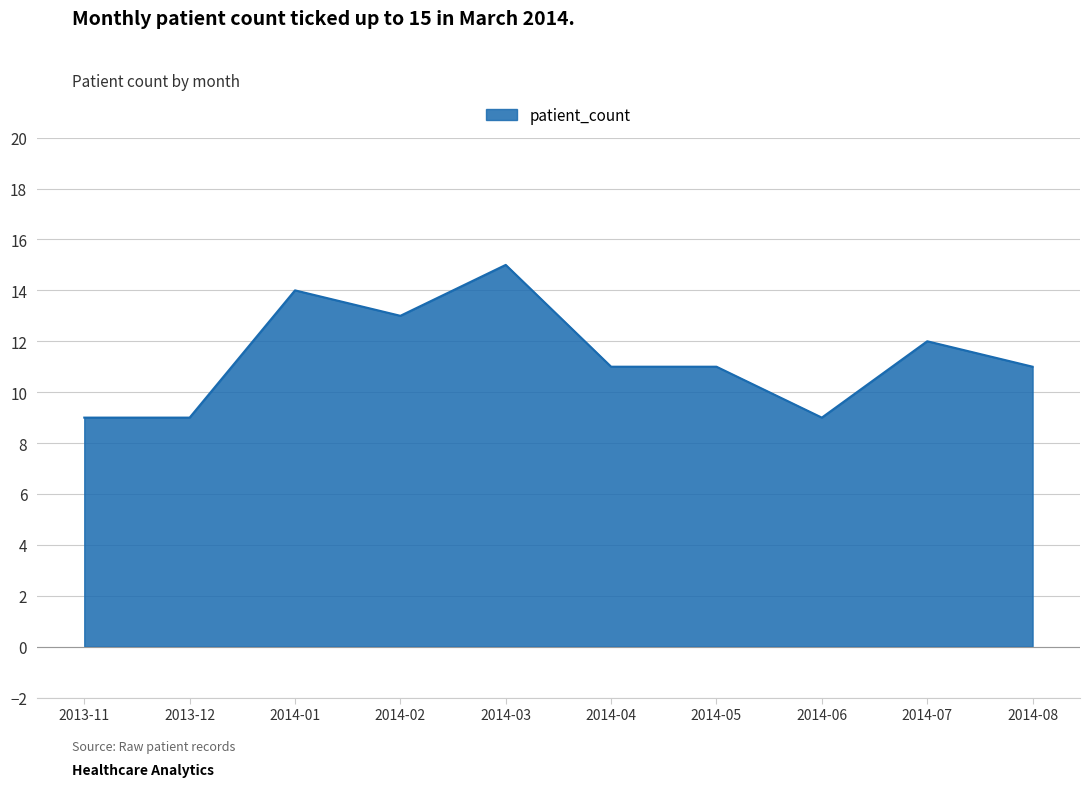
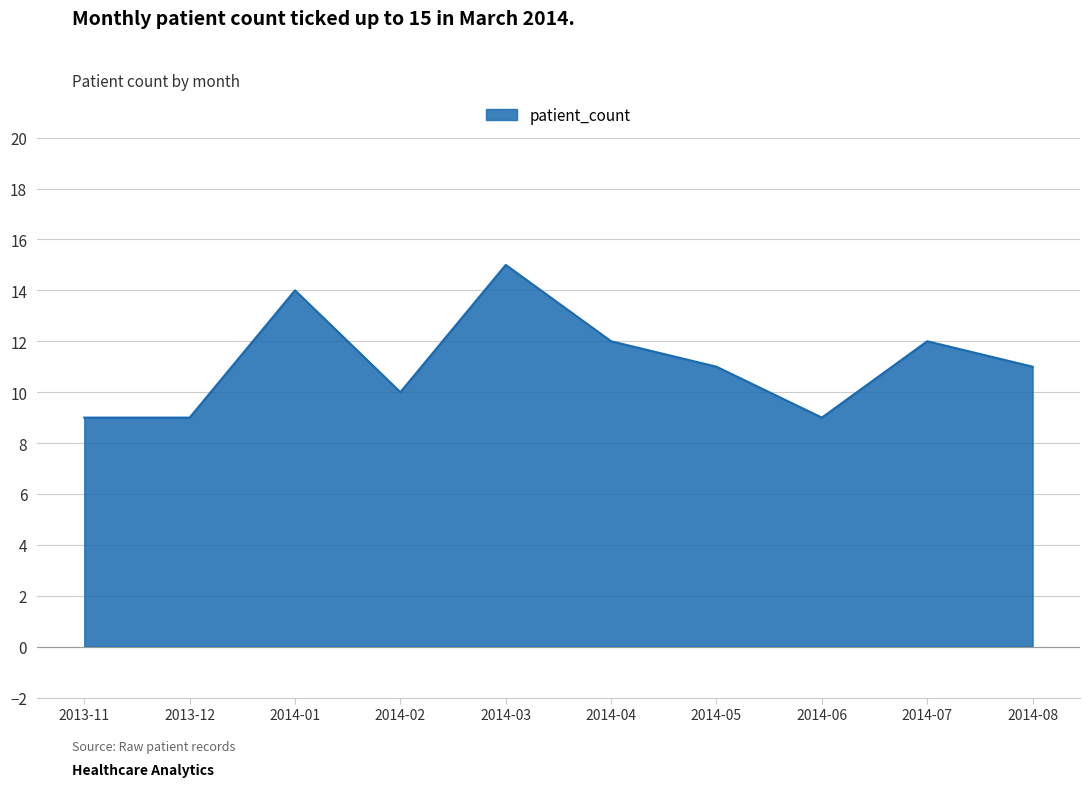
  {
    "2013-11": 9,
    "2013-12": 9,
    "2014-01": 14,
-   "2014-02": 13,
+   "2014-02": 10,
    "2014-03": 15,
-   "2014-04": 11,
+   "2014-04": 12,
    "2014-05": 11,
    "2014-06": 9,
    "2014-07": 12,
    "2014-08": 11
  }
